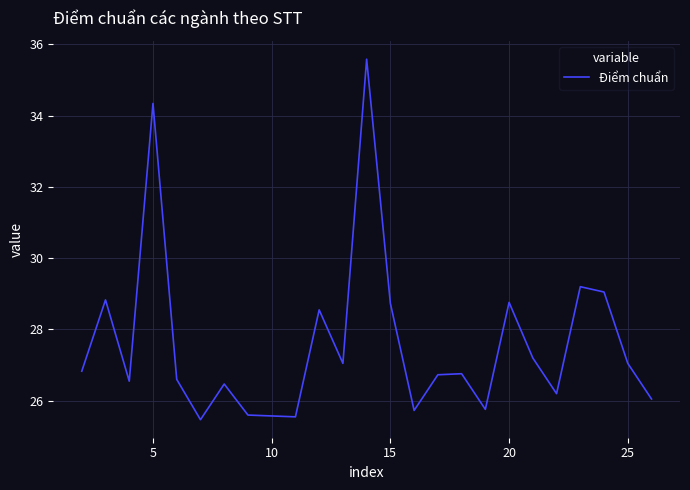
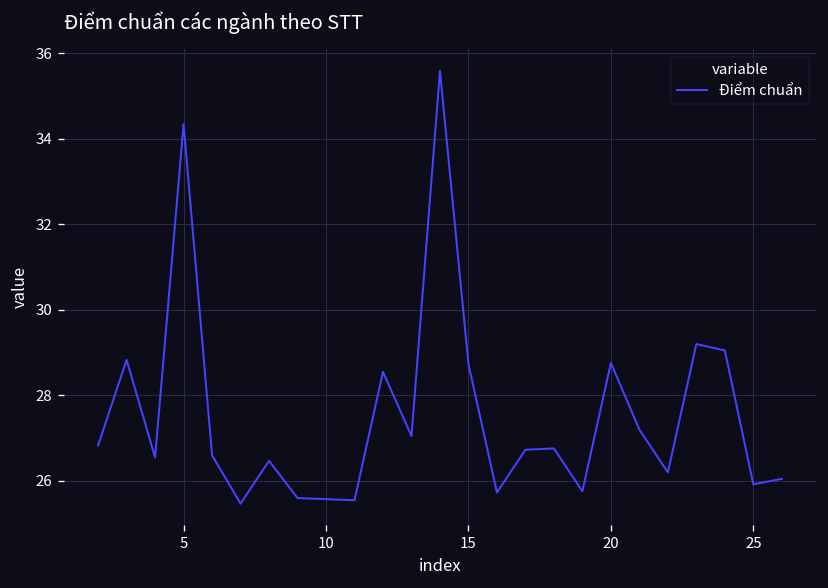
  {
    "5": 34.3,
    "15": 28.7,
    "20": 28.8,
-   "25": 27.1
+   "25": 25.9
  }
